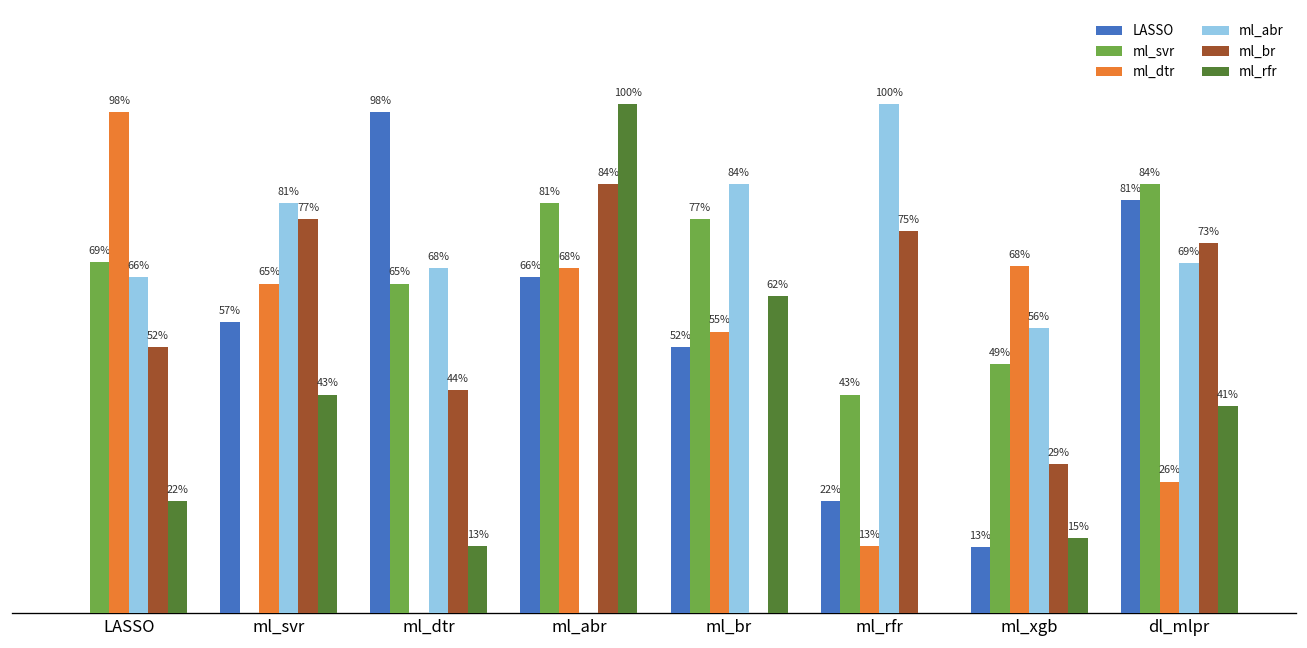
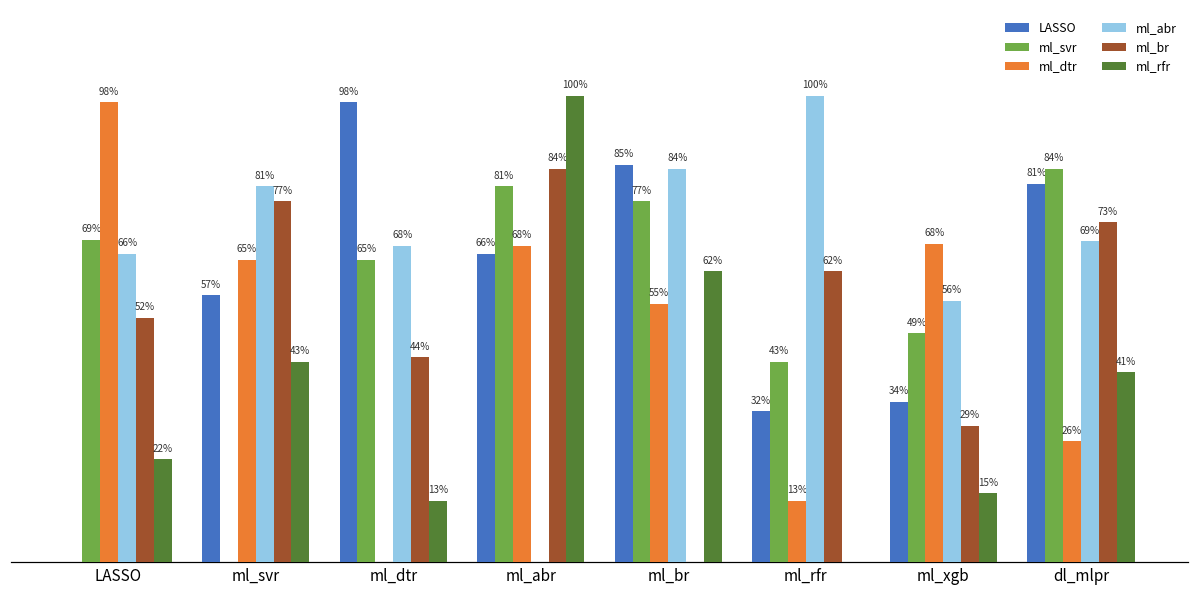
  {
    "LASSO": {
      "ml_svr": "57%",
      "ml_dtr": "98%",
      "ml_abr": "66%",
-     "ml_br": "52%",
-     "ml_rfr": "22%",
-     "ml_xgb": "13%",
+     "ml_br": "85%",
+     "ml_rfr": "32%",
+     "ml_xgb": "34%",
      "dl_mlpr": "81%"
    },
    "ml_dtr": {
      "LASSO": "98%",
      "ml_svr": "65%",
      "ml_abr": "68%",
      "ml_br": "55%",
      "ml_rfr": "13%",
      "ml_xgb": "68%",
      "dl_mlpr": "26%"
    },
    "ml_abr": {
      "LASSO": "66%",
      "ml_svr": "81%",
      "ml_dtr": "68%",
      "ml_br": "84%",
      "ml_rfr": "100%",
      "ml_xgb": "56%",
      "dl_mlpr": "69%"
    },
    "ml_br": {
      "LASSO": "52%",
      "ml_svr": "77%",
      "ml_dtr": "44%",
      "ml_abr": "84%",
-     "ml_rfr": "75%",
+     "ml_rfr": "62%",
      "ml_xgb": "29%",
      "dl_mlpr": "73%"
    }
  }
